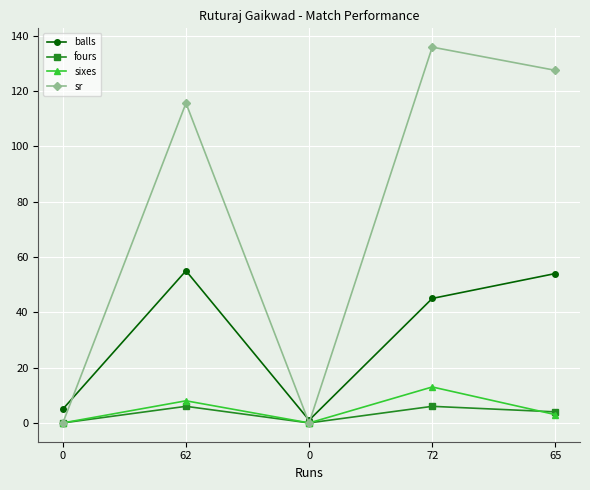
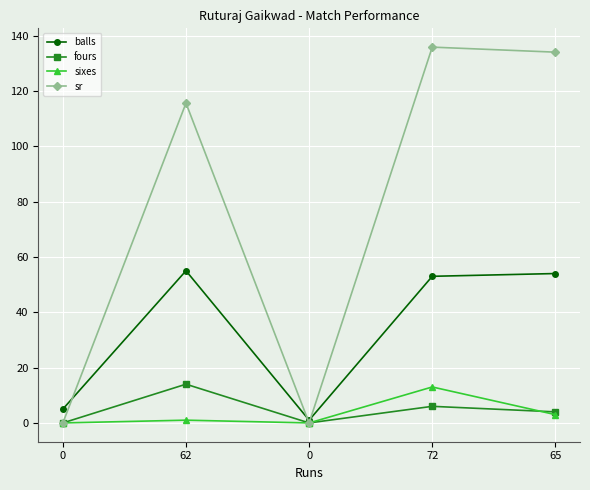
  {
    "balls": {
      "62": 55,
-     "72": 45,
+     "72": 53,
      "65": 54
    },
    "fours": {
-     "62": 6,
+     "62": 14,
      "72": 6,
      "65": 4
    },
    "sixes": {
-     "62": 8,
+     "62": 1,
      "72": 13,
      "65": 3
    },
    "sr": {
      "62": 116,
      "72": 136,
-     "65": 127
+     "65": 134
    }
  }
